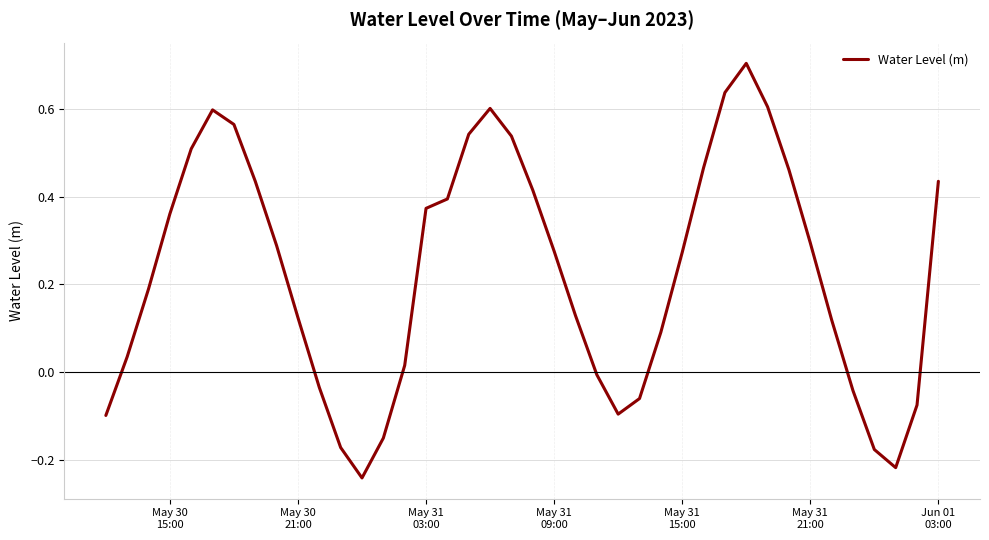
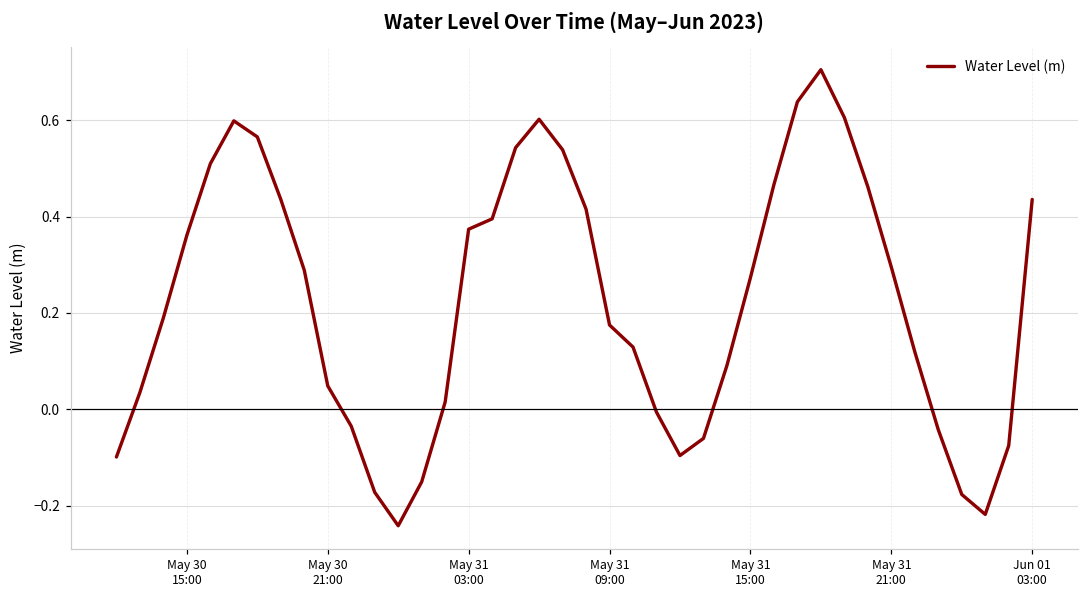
  {
    "May 30 15:00": 0.36,
-   "May 30 21:00": 0.12,
+   "May 30 21:00": 0.05,
    "May 31 03:00": 0.37,
-   "May 31 09:00": 0.28,
+   "May 31 09:00": 0.17,
    "May 31 15:00": 0.27,
    "May 31 21:00": 0.30,
    "Jun 01 03:00": 0.44
  }
